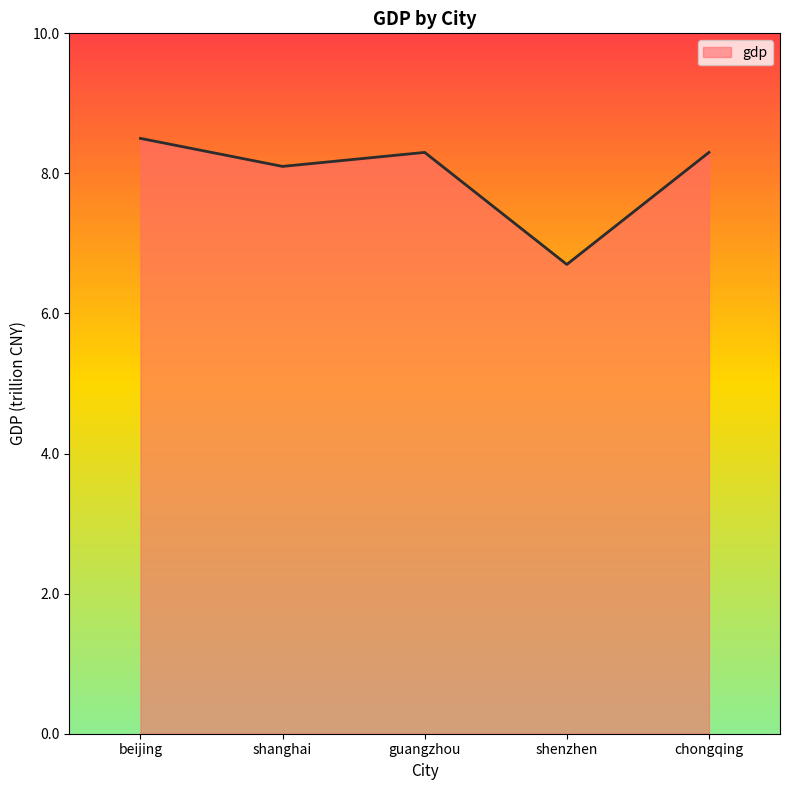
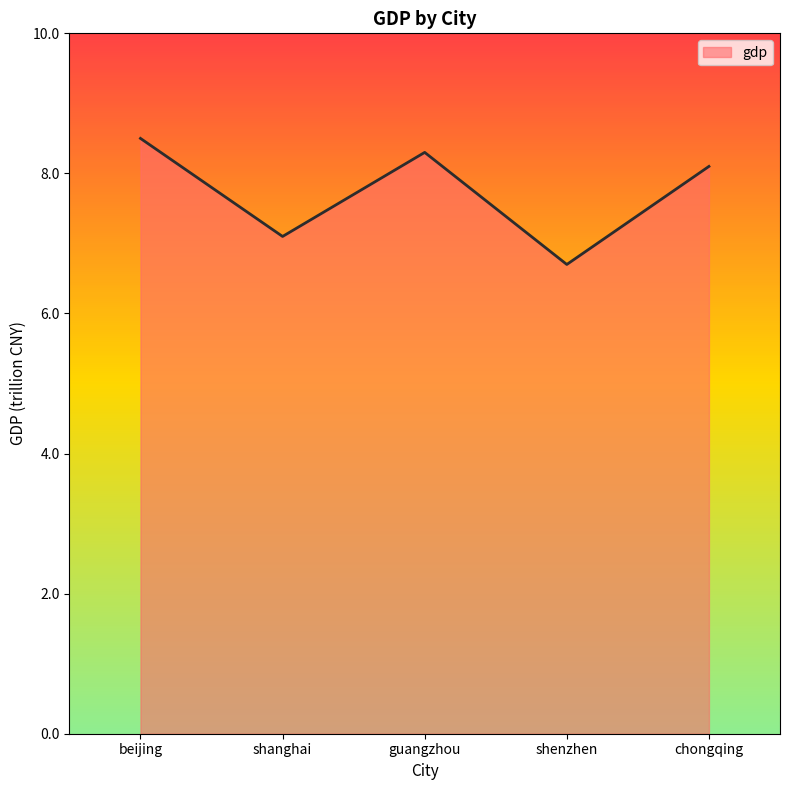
  {
    "beijing": 8.5,
-   "shanghai": 8.1,
+   "shanghai": 7.1,
    "guangzhou": 8.3,
    "shenzhen": 6.7,
-   "chongqing": 8.3
+   "chongqing": 8.1
  }
